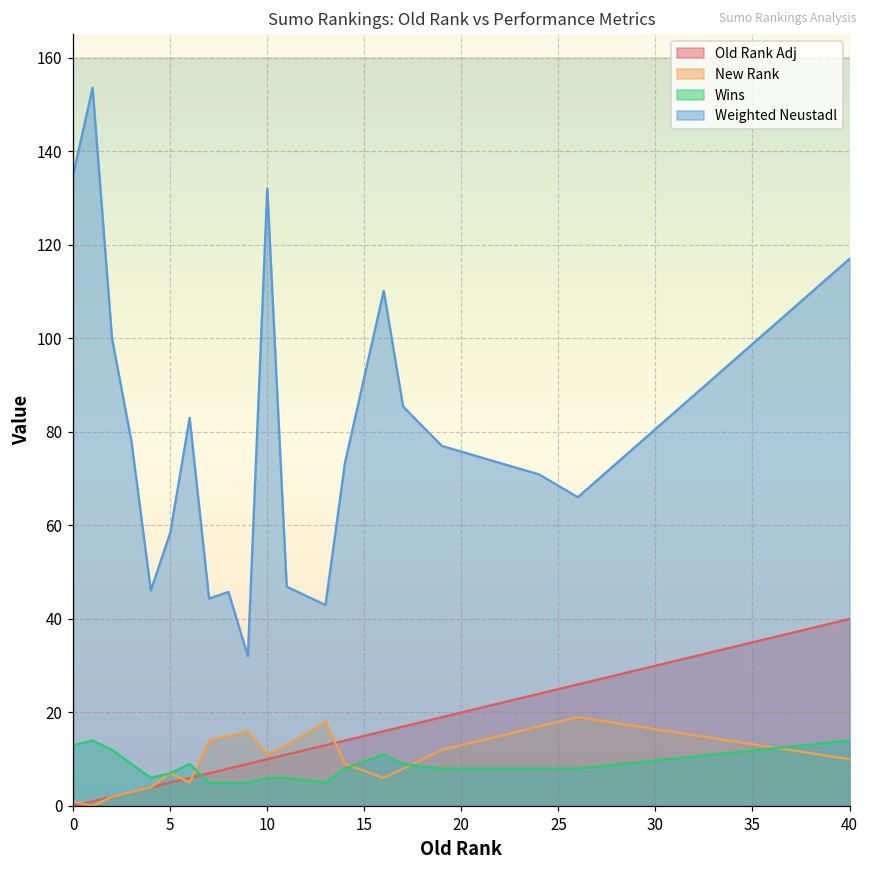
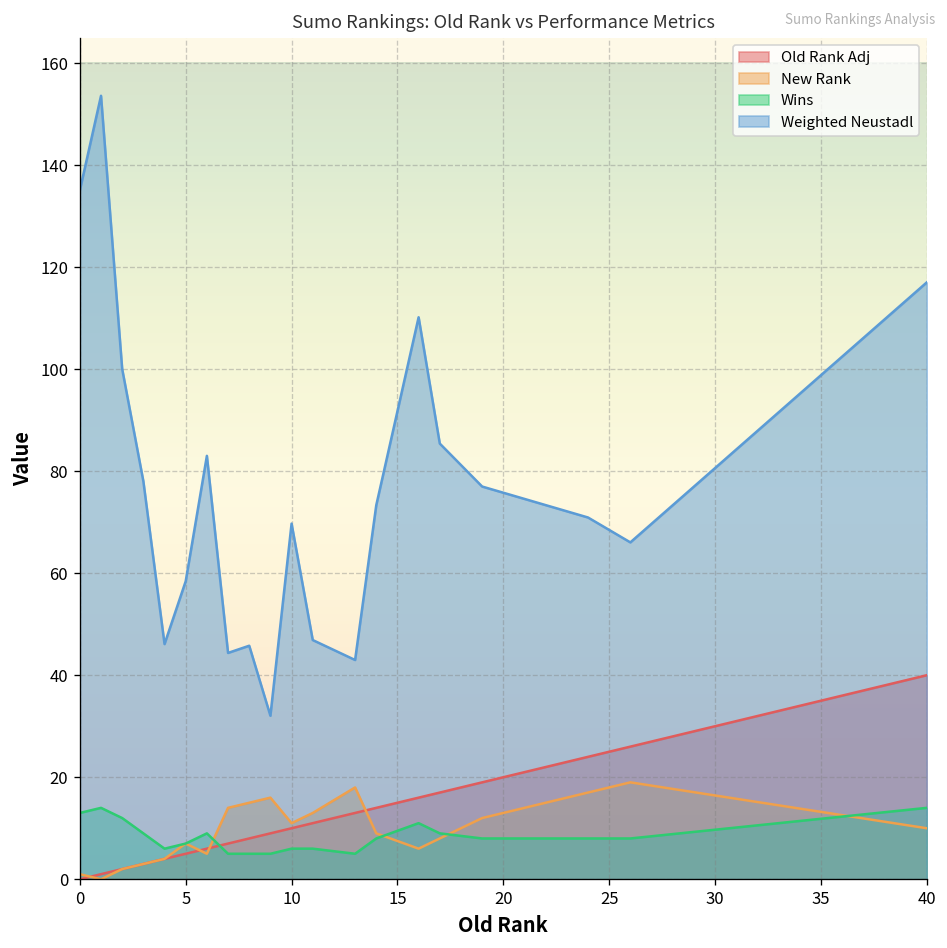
  {
    "Wins": {
      "0": 13,
      "10": 6,
      "40": 14
    },
    "Weighted Neustadl": {
      "0": 135,
      "5": 58,
-     "10": 132,
+     "10": 70,
      "40": 117
    }
  }
